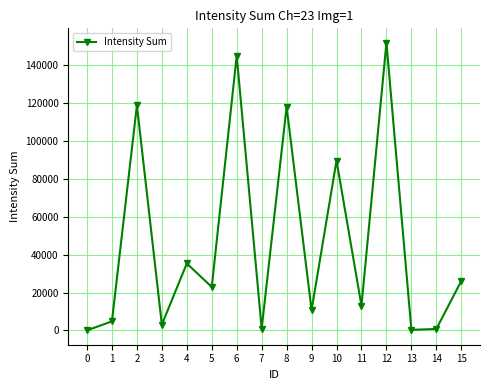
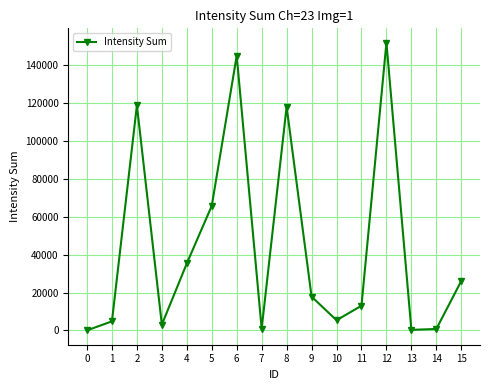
  {
    "0": 0,
    "1": 5000,
    "2": 119000,
    "3": 3000,
    "4": 35000,
-   "5": 23000,
+   "5": 66000,
    "6": 145000,
    "7": 1000,
    "8": 118000,
-   "9": 11000,
-   "10": 90000,
+   "9": 18000,
+   "10": 5000,
    "11": 13000,
    "12": 152000,
    "13": 0,
    "14": 1000,
    "15": 26000
  }
